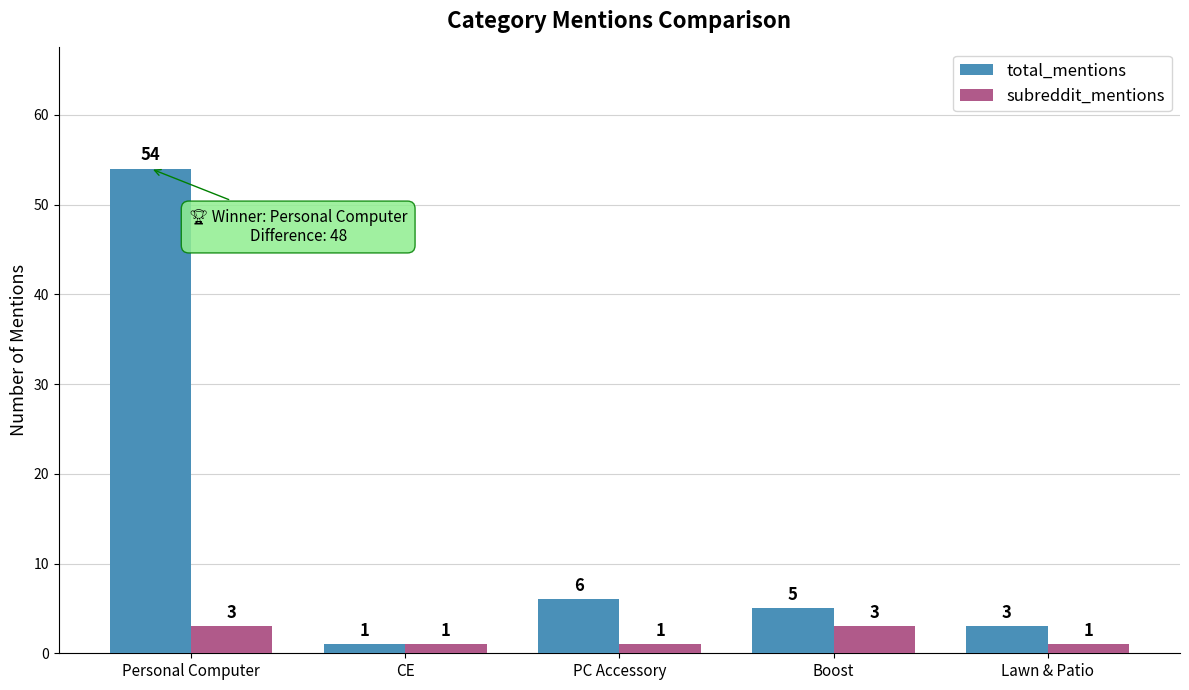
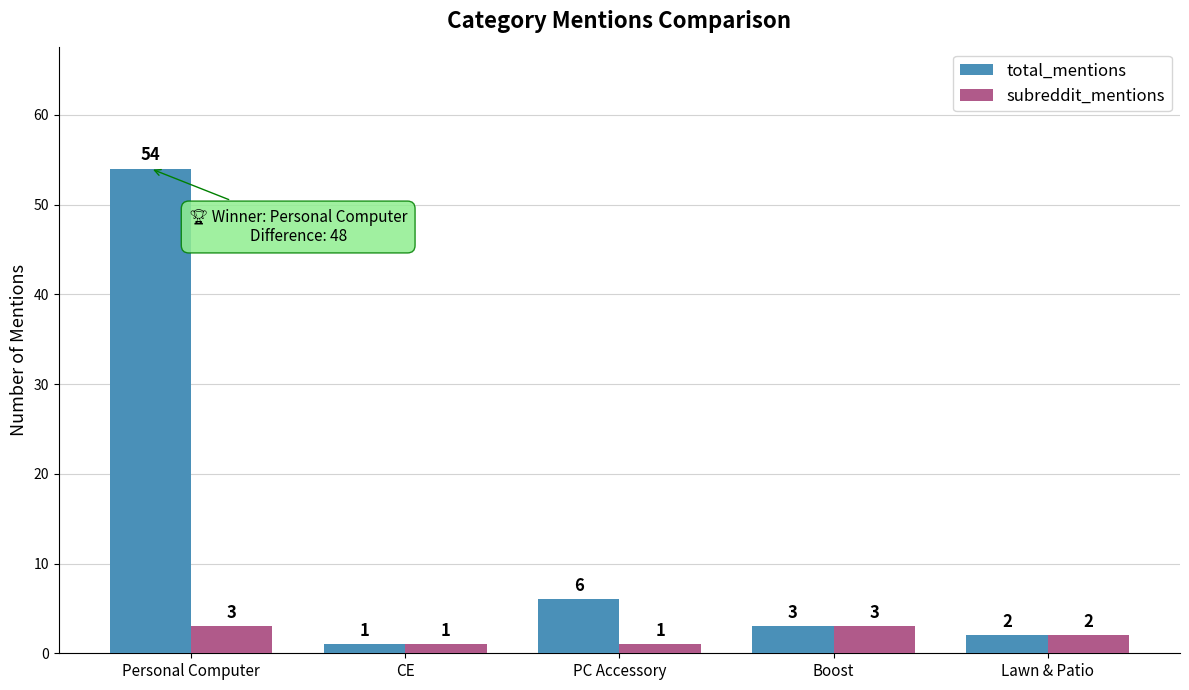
  {
    "total_mentions": {
      "Personal Computer": 54,
      "CE": 1,
      "PC Accessory": 6,
-     "Boost": 5,
-     "Lawn & Patio": 3
+     "Boost": 3,
+     "Lawn & Patio": 2
    },
    "subreddit_mentions": {
      "Personal Computer": 3,
      "CE": 1,
      "PC Accessory": 1,
      "Boost": 3,
-     "Lawn & Patio": 1
+     "Lawn & Patio": 2
    }
  }
